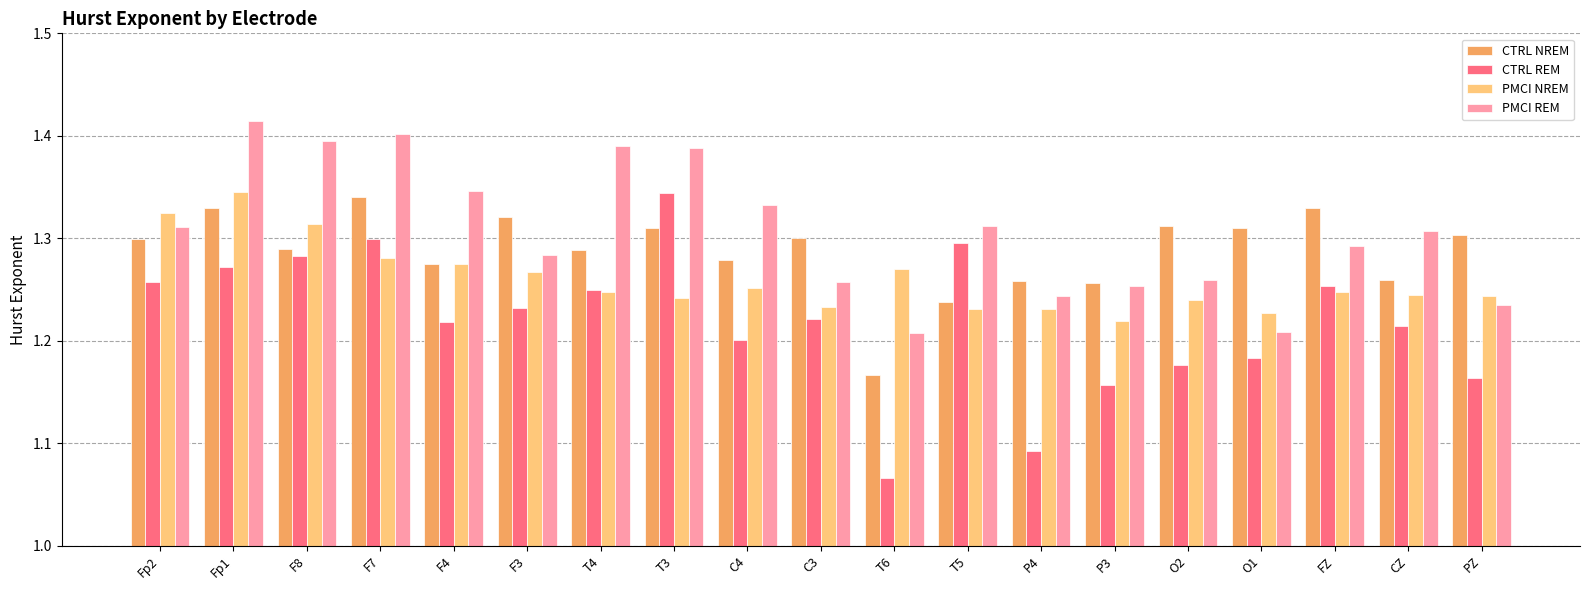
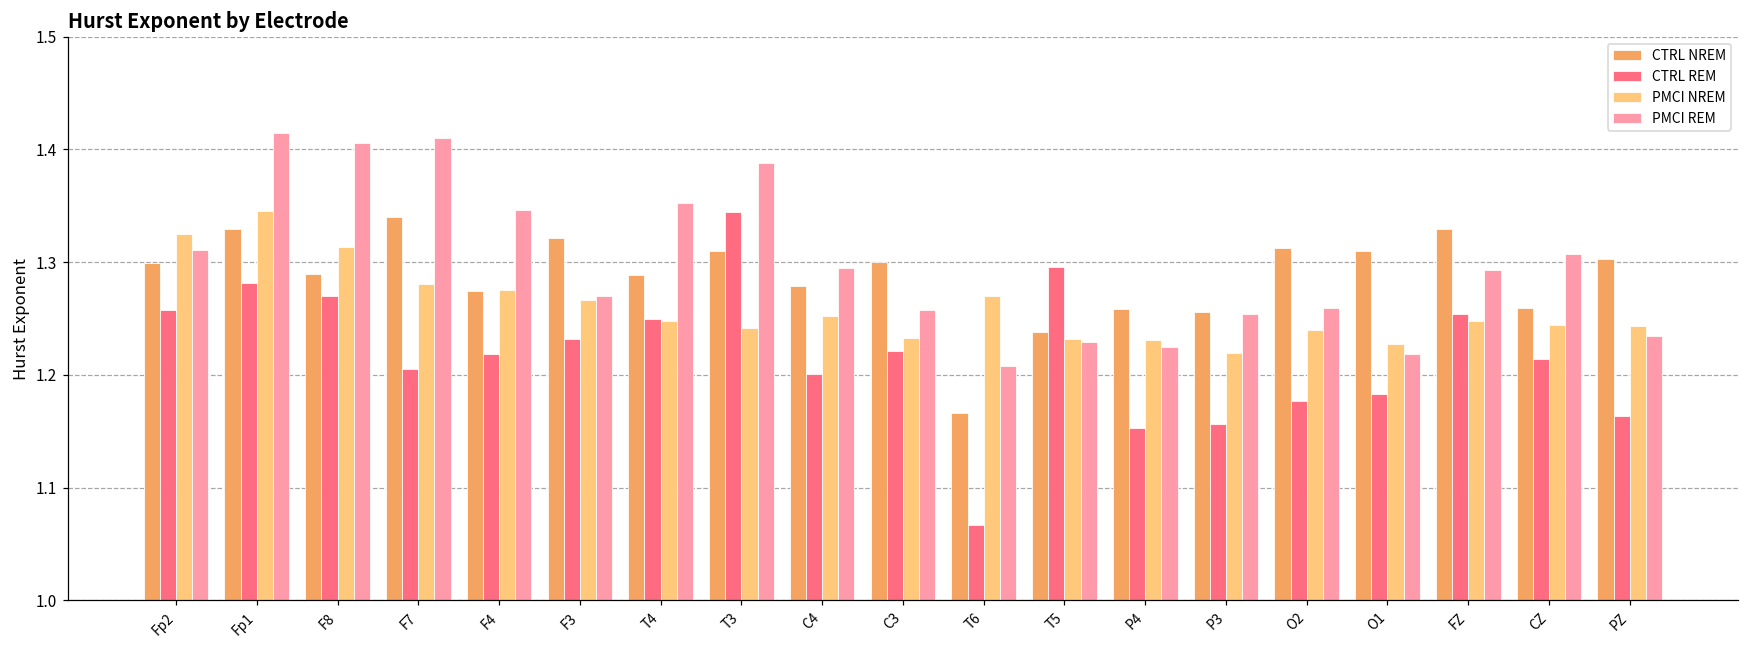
  {
    "CTRL REM": {
      "Fp2": 1.258,
-     "Fp1": 1.272,
-     "F8": 1.283,
-     "F7": 1.299,
+     "Fp1": 1.282,
+     "F8": 1.270,
+     "F7": 1.206,
      "F4": 1.219,
      "F3": 1.232,
      "T4": 1.250,
      "T3": 1.344,
      "C4": 1.201,
      "C3": 1.221,
      "T6": 1.067,
      "T5": 1.296,
-     "P4": 1.093,
+     "P4": 1.153,
      "P3": 1.157,
      "O2": 1.177,
      "O1": 1.183,
      "FZ": 1.254,
      "CZ": 1.214,
      "PZ": 1.163
    },
    "PMCI REM": {
      "Fp2": 1.311,
      "Fp1": 1.414,
-     "F8": 1.395,
-     "F7": 1.402,
+     "F8": 1.406,
+     "F7": 1.410,
      "F4": 1.347,
-     "F3": 1.284,
-     "T4": 1.390,
+     "F3": 1.270,
+     "T4": 1.353,
      "T3": 1.388,
-     "C4": 1.332,
+     "C4": 1.295,
      "C3": 1.258,
      "T6": 1.208,
-     "T5": 1.312,
-     "P4": 1.244,
+     "T5": 1.229,
+     "P4": 1.225,
      "P3": 1.254,
      "O2": 1.259,
-     "O1": 1.209,
+     "O1": 1.219,
      "FZ": 1.293,
      "CZ": 1.307,
      "PZ": 1.235
    }
  }
